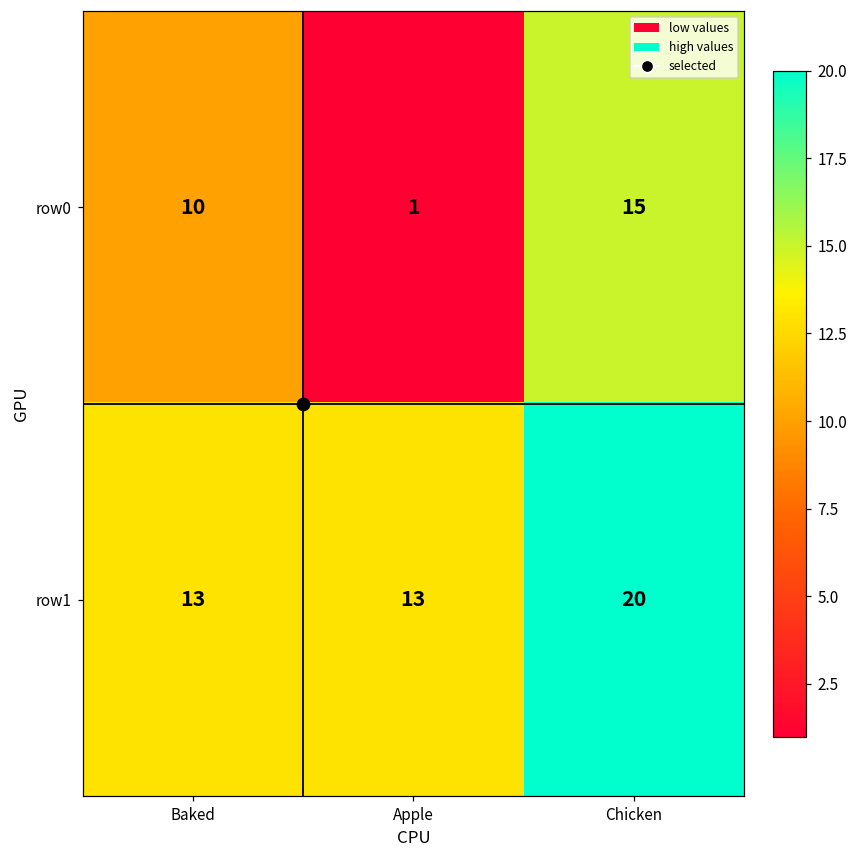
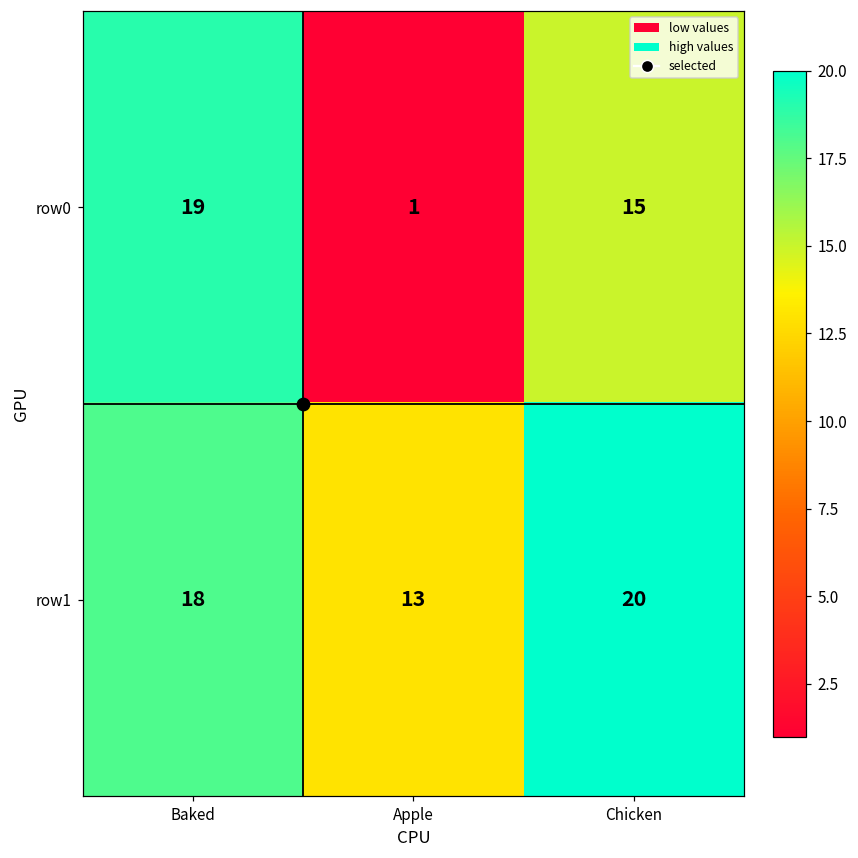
  {
    "row0": {
-     "Baked": 10,
+     "Baked": 19,
      "Apple": 1,
      "Chicken": 15
    },
    "row1": {
-     "Baked": 13,
+     "Baked": 18,
      "Apple": 13,
      "Chicken": 20
    }
  }
